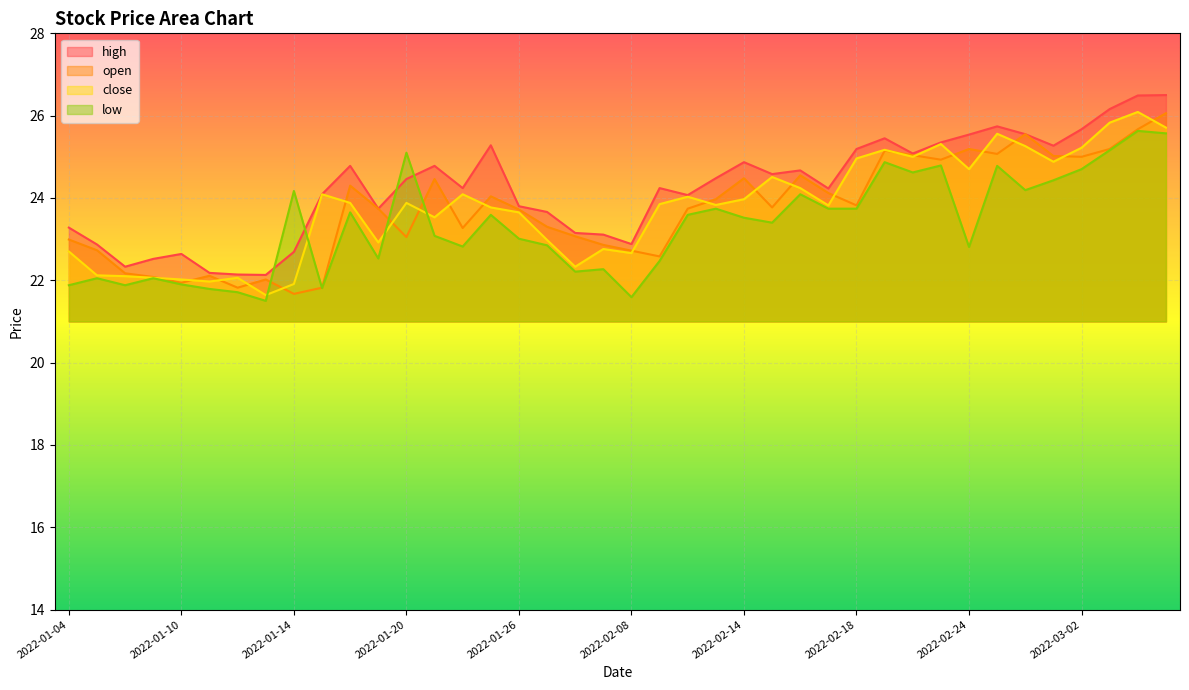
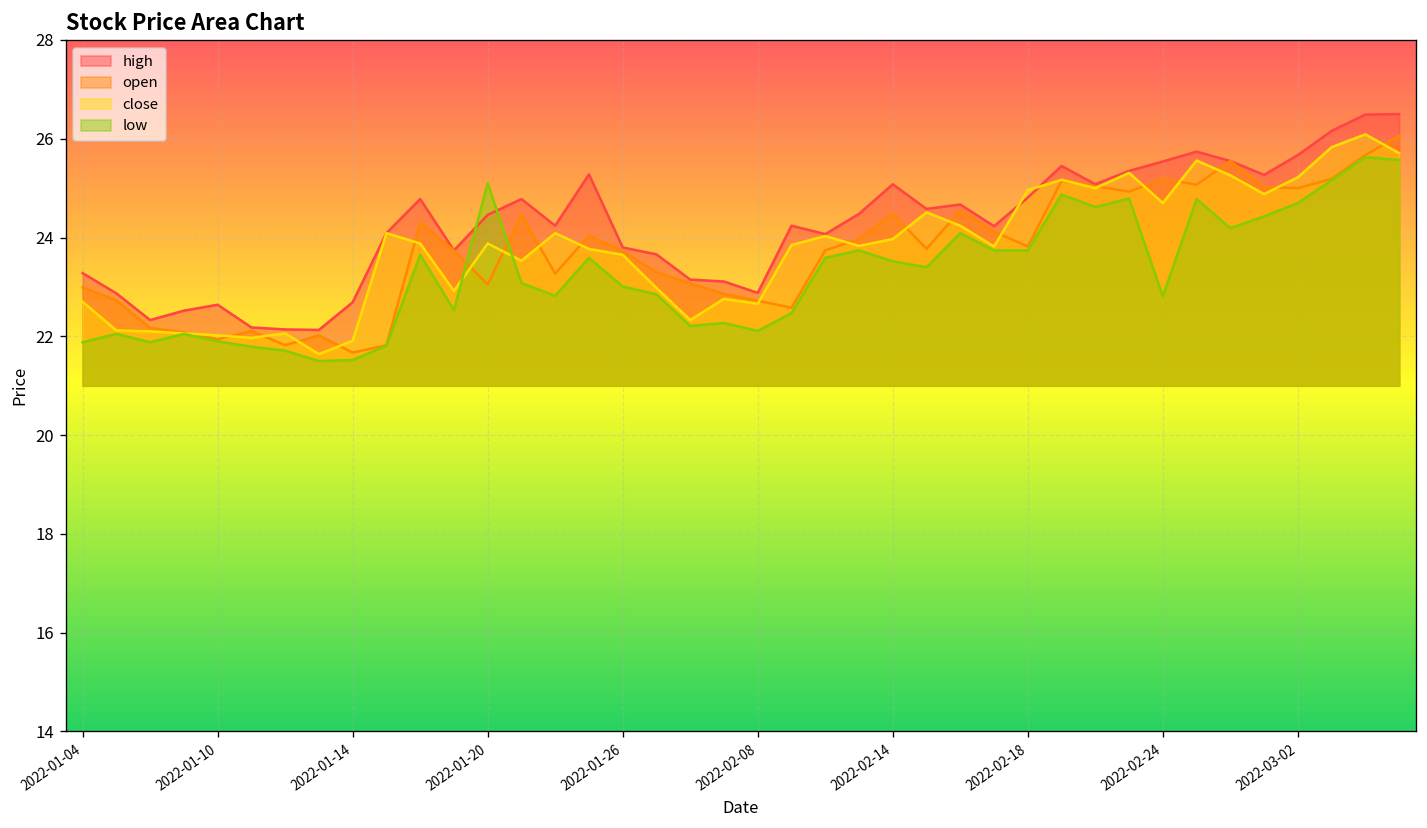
  {
    "high": {
      "2022-01-04": 23.3,
      "2022-01-10": 22.6,
      "2022-01-14": 22.7,
      "2022-01-20": 24.5,
      "2022-01-26": 23.8,
      "2022-02-08": 22.9,
-     "2022-02-14": 24.9,
-     "2022-02-18": 25.2,
+     "2022-02-14": 25.1,
+     "2022-02-18": 24.8,
      "2022-02-24": 25.5,
      "2022-03-02": 25.7
    },
    "low": {
      "2022-01-04": 21.9,
-     "2022-01-14": 24.2,
+     "2022-01-14": 21.5,
      "2022-01-20": 25.1,
      "2022-01-26": 23.0,
-     "2022-02-08": 21.6,
+     "2022-02-08": 22.1,
      "2022-02-14": 23.5,
      "2022-02-18": 23.7,
      "2022-02-24": 22.8,
      "2022-03-02": 24.7
    }
  }
